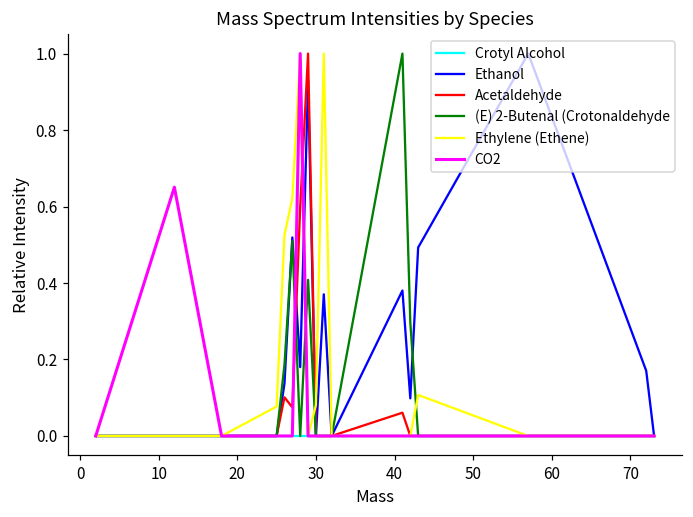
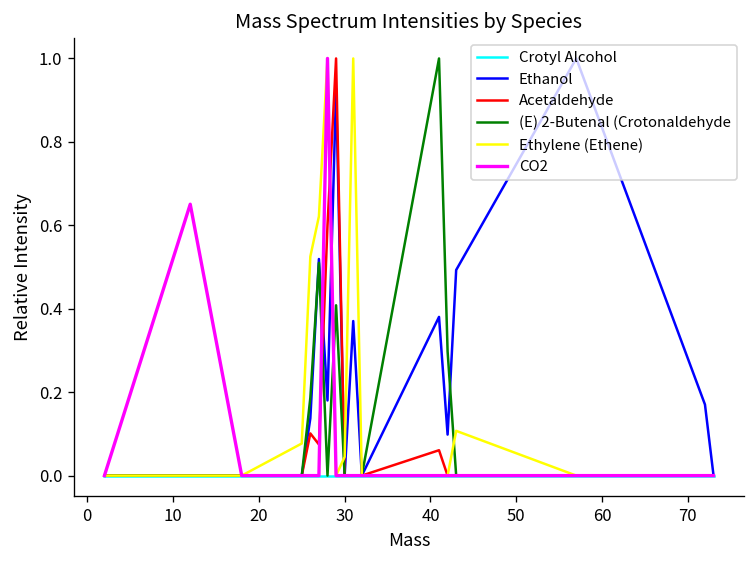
  {
    "Ethylene (Ethene)": {
-     "30": 0.08
+     "30": 0.04
    }
  }
